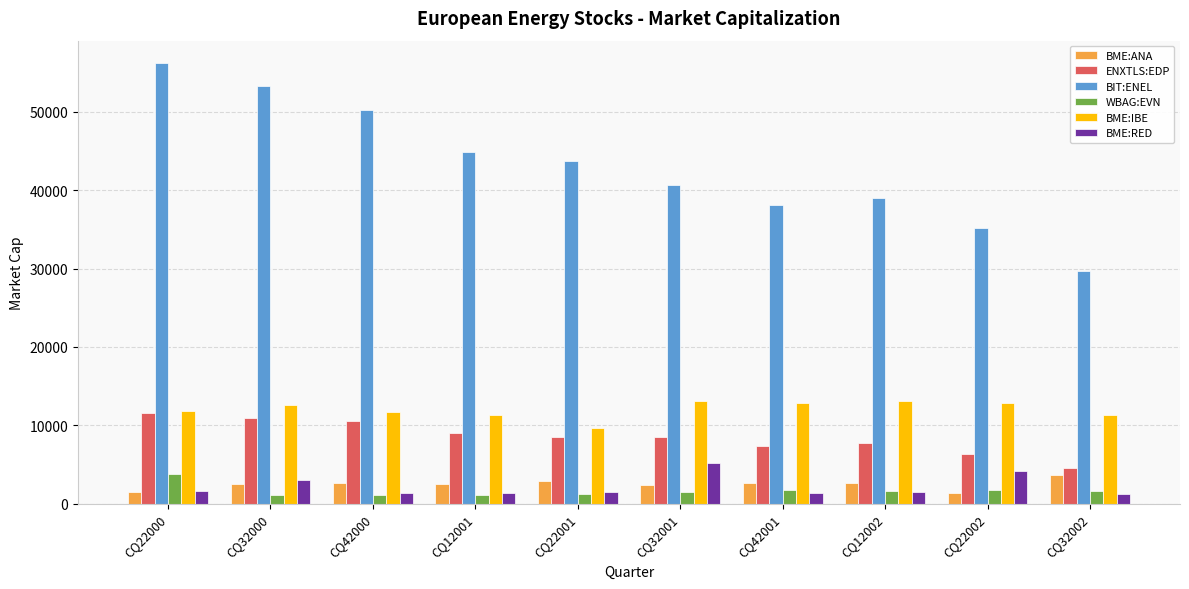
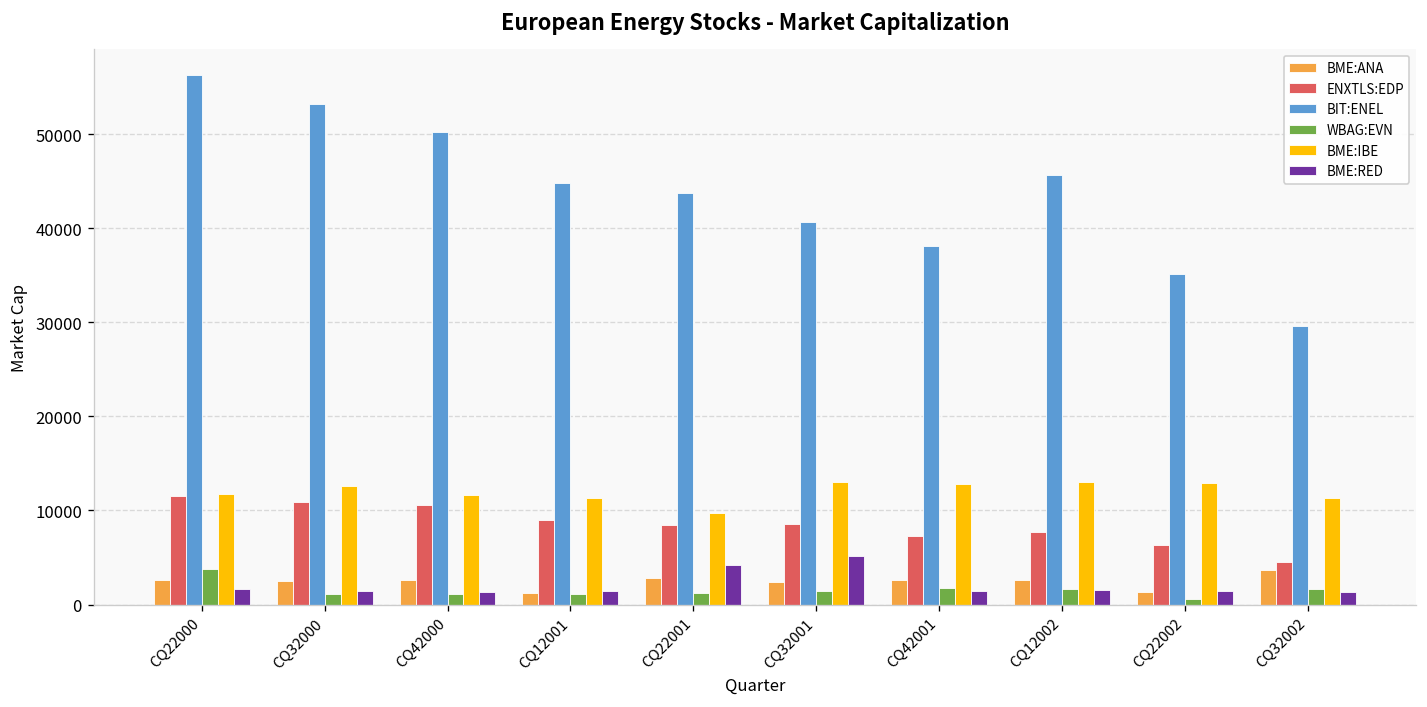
  {
    "BME:ANA": {
-     "CQ22000": 1000,
+     "CQ22000": 3000,
      "CQ32000": 2000,
      "CQ42000": 3000,
-     "CQ12001": 2000,
+     "CQ12001": 1000,
      "CQ22001": 3000,
      "CQ32001": 2000,
      "CQ42001": 3000,
      "CQ12002": 3000,
      "CQ22002": 1000,
      "CQ32002": 4000
    },
    "ENXTLS:EDP": {
      "CQ22000": 12000,
      "CQ32000": 11000,
      "CQ42000": 11000,
      "CQ12001": 9000,
      "CQ22001": 8000,
      "CQ32001": 9000,
      "CQ42001": 7000,
      "CQ12002": 8000,
      "CQ22002": 6000,
      "CQ32002": 5000
    },
    "BIT:ENEL": {
      "CQ22000": 56000,
      "CQ32000": 53000,
      "CQ42000": 50000,
      "CQ12001": 45000,
      "CQ22001": 44000,
      "CQ32001": 41000,
      "CQ42001": 38000,
-     "CQ12002": 39000,
+     "CQ12002": 46000,
      "CQ22002": 35000,
      "CQ32002": 30000
    },
    "WBAG:EVN": {
      "CQ22000": 4000,
      "CQ32000": 1000,
      "CQ42000": 1000,
      "CQ12001": 1000,
      "CQ22001": 1000,
      "CQ32001": 1000,
      "CQ42001": 2000,
      "CQ12002": 2000,
-     "CQ22002": 2000,
+     "CQ22002": 1000,
      "CQ32002": 2000
    },
    "BME:IBE": {
      "CQ22000": 12000,
      "CQ32000": 13000,
      "CQ42000": 12000,
      "CQ12001": 11000,
      "CQ22001": 10000,
      "CQ32001": 13000,
      "CQ42001": 13000,
      "CQ12002": 13000,
      "CQ22002": 13000,
      "CQ32002": 11000
    },
    "BME:RED": {
      "CQ22000": 2000,
-     "CQ32000": 3000,
+     "CQ32000": 1000,
      "CQ42000": 1000,
      "CQ12001": 1000,
-     "CQ22001": 1000,
+     "CQ22001": 4000,
      "CQ32001": 5000,
      "CQ42001": 1000,
      "CQ12002": 2000,
-     "CQ22002": 4000,
+     "CQ22002": 1000,
      "CQ32002": 1000
    }
  }
